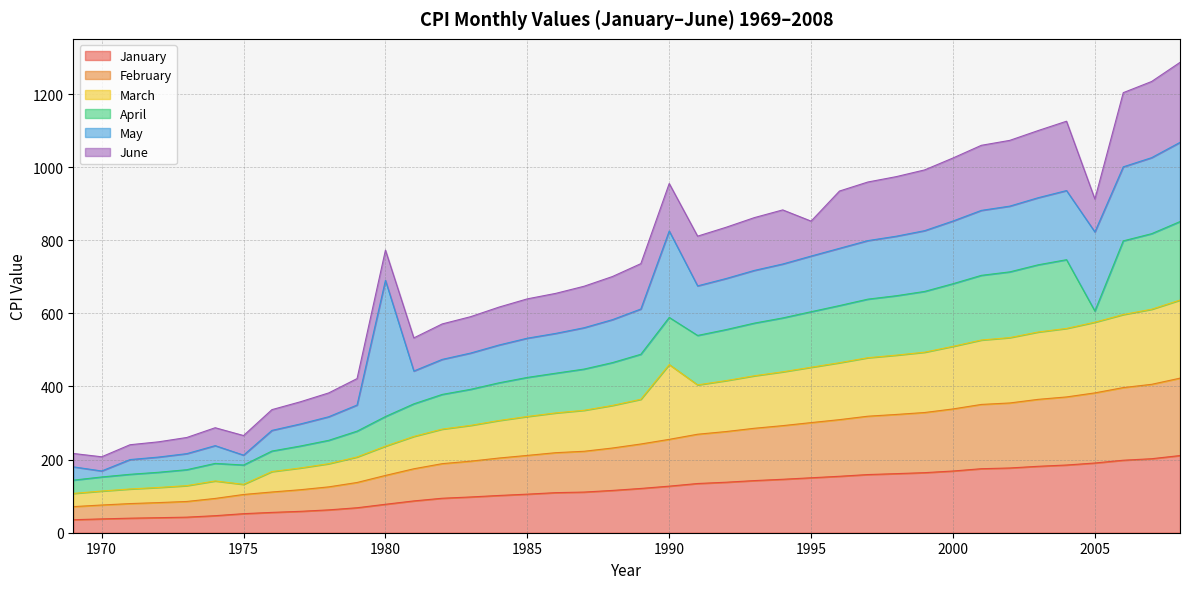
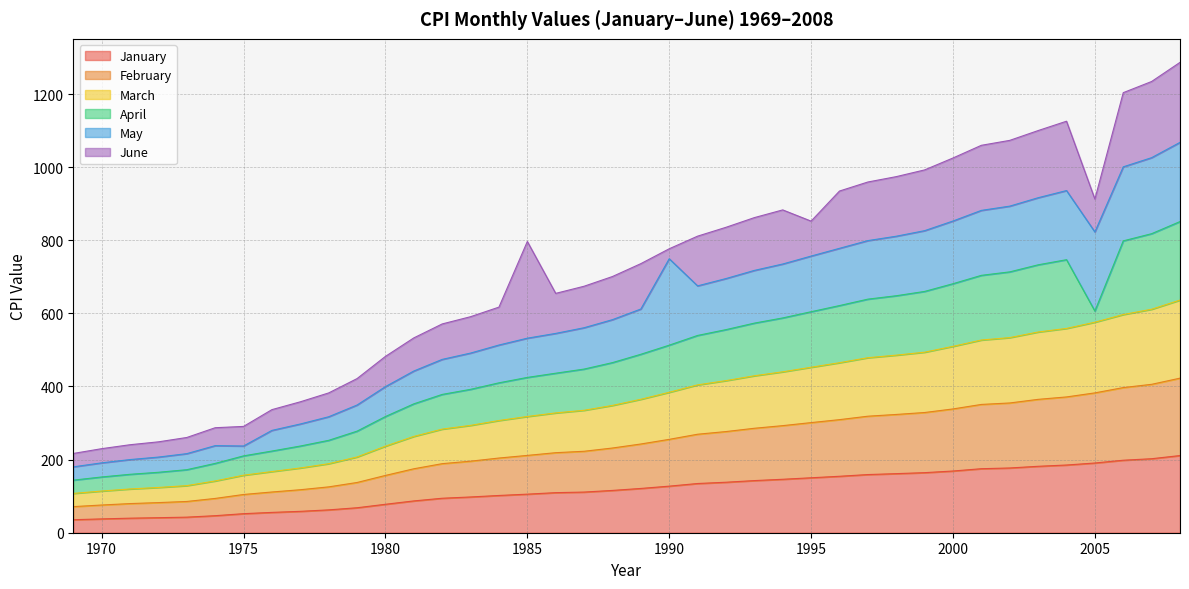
  {
    "March": {
      "1970": 40,
-     "1975": 30,
+     "1975": 50,
      "1980": 80,
      "1985": 110,
-     "1990": 200,
+     "1990": 130,
      "1995": 150,
      "2000": 170,
      "2005": 190
    },
    "April": {
      "1970": 40,
      "1975": 50,
      "1980": 80,
      "1985": 110,
      "1990": 130,
      "1995": 150,
      "2000": 170,
      "2005": 30
    },
    "May": {
-     "1970": 20,
+     "1970": 40,
      "1975": 30,
-     "1980": 370,
+     "1980": 80,
      "1985": 110,
      "1990": 240,
      "1995": 150,
      "2000": 170,
      "2005": 220
    },
    "June": {
      "1970": 40,
      "1975": 50,
      "1980": 80,
-     "1985": 110,
-     "1990": 130,
+     "1985": 260,
+     "1990": 30,
      "1995": 100,
      "2000": 170,
      "2005": 90
    }
  }
